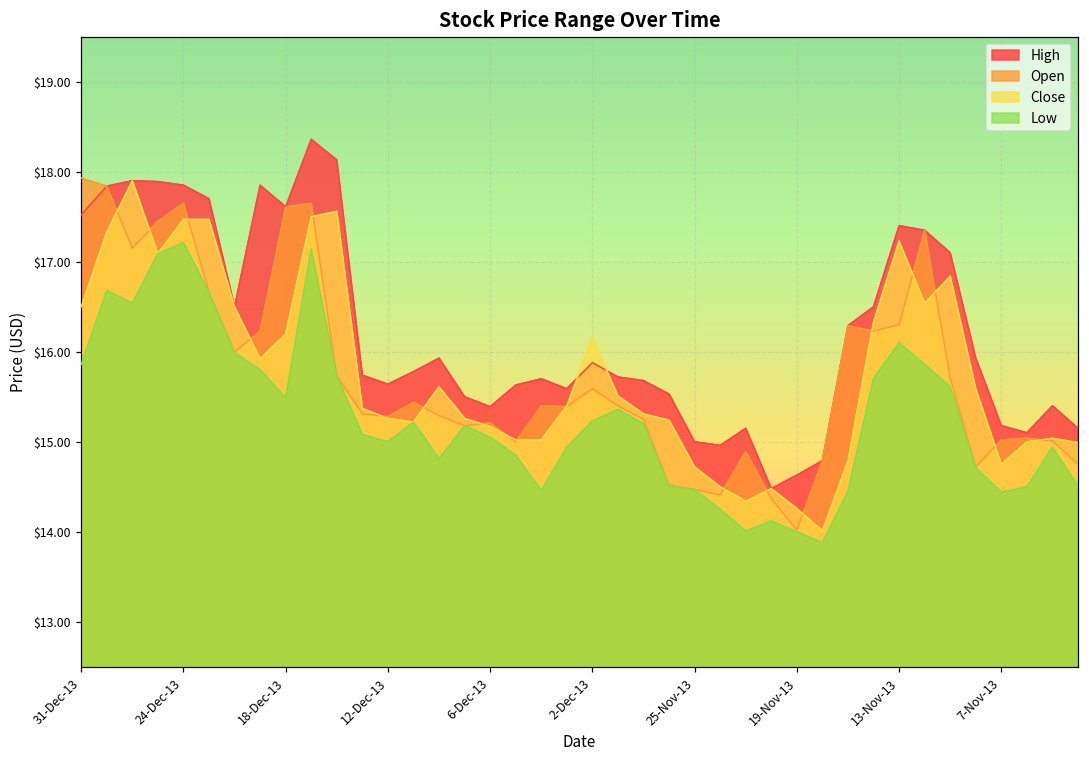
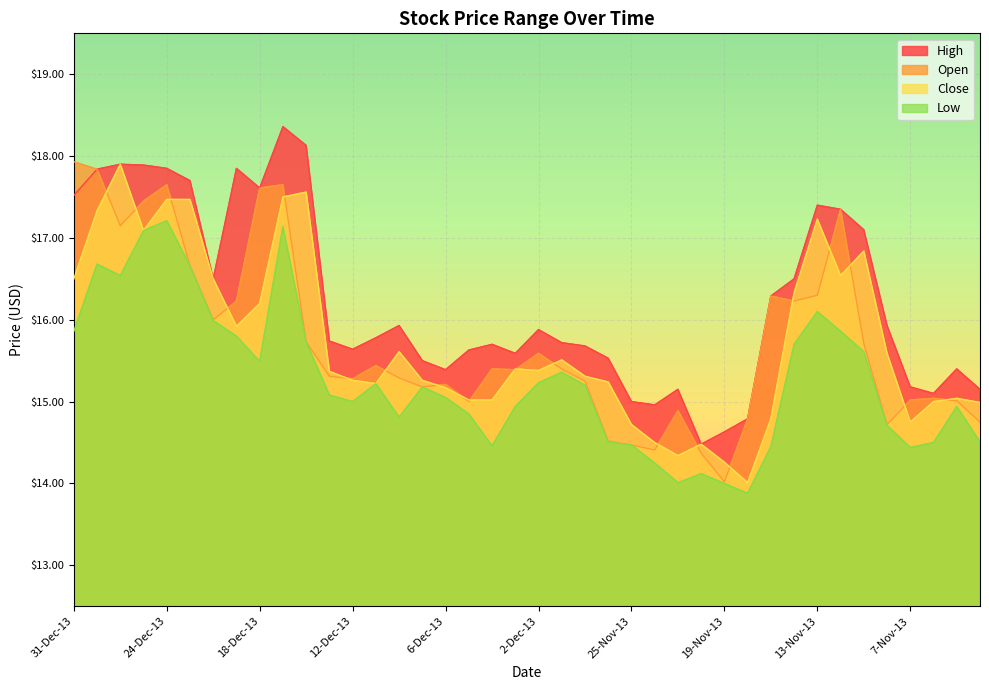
  {
    "High": {
      "31-Dec-13": "$17.5",
      "24-Dec-13": "$17.9",
      "12-Dec-13": "$15.6",
      "6-Dec-13": "$15.4",
      "2-Dec-13": "$15.9",
      "25-Nov-13": "$15.0",
      "19-Nov-13": "$14.6",
      "13-Nov-13": "$17.4",
      "7-Nov-13": "$15.2"
    },
    "Open": {
      "31-Dec-13": "$17.9",
      "24-Dec-13": "$17.7",
      "6-Dec-13": "$15.2",
      "2-Dec-13": "$15.6",
      "13-Nov-13": "$16.3",
      "7-Nov-13": "$15.0"
    },
    "Close": {
      "31-Dec-13": "$16.5",
      "24-Dec-13": "$17.5",
      "18-Dec-13": "$16.2",
      "6-Dec-13": "$15.2",
-     "2-Dec-13": "$16.2",
+     "2-Dec-13": "$15.4",
      "25-Nov-13": "$14.7",
      "19-Nov-13": "$14.3",
      "13-Nov-13": "$17.2",
      "7-Nov-13": "$14.8"
    },
    "Low": {
      "31-Dec-13": "$15.9",
      "24-Dec-13": "$17.2",
      "18-Dec-13": "$15.5",
      "12-Dec-13": "$15.0",
      "6-Dec-13": "$15.1",
      "2-Dec-13": "$15.2",
      "13-Nov-13": "$16.1",
      "7-Nov-13": "$14.4"
    }
  }
